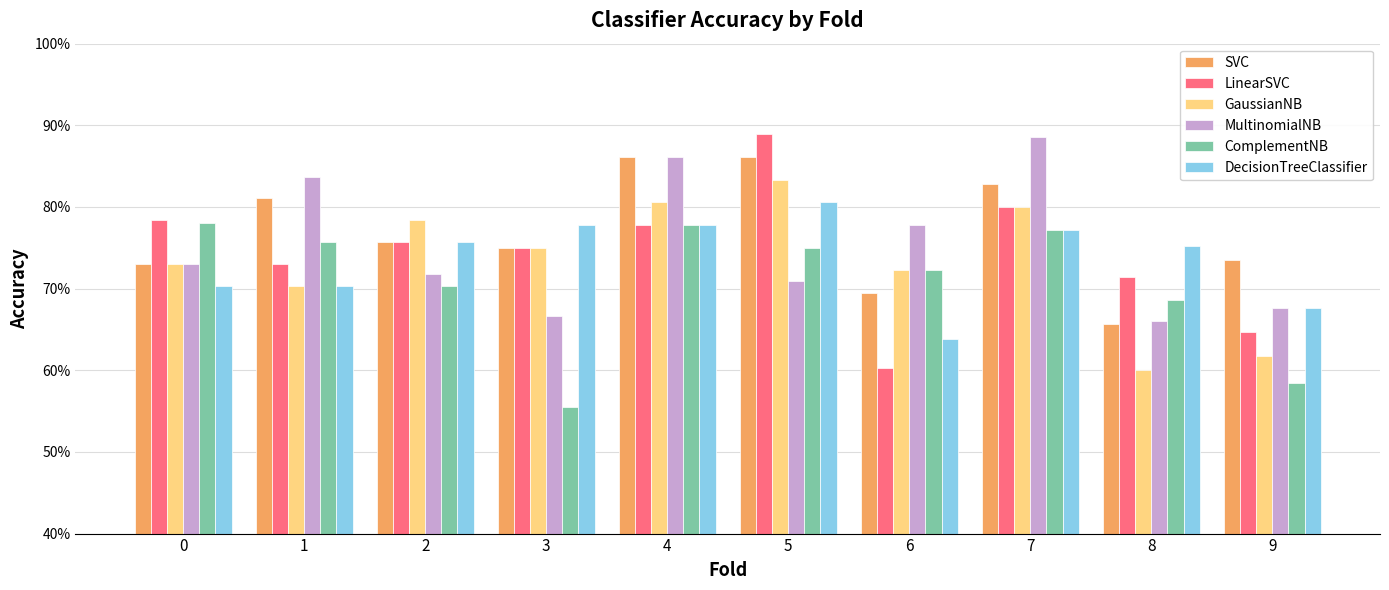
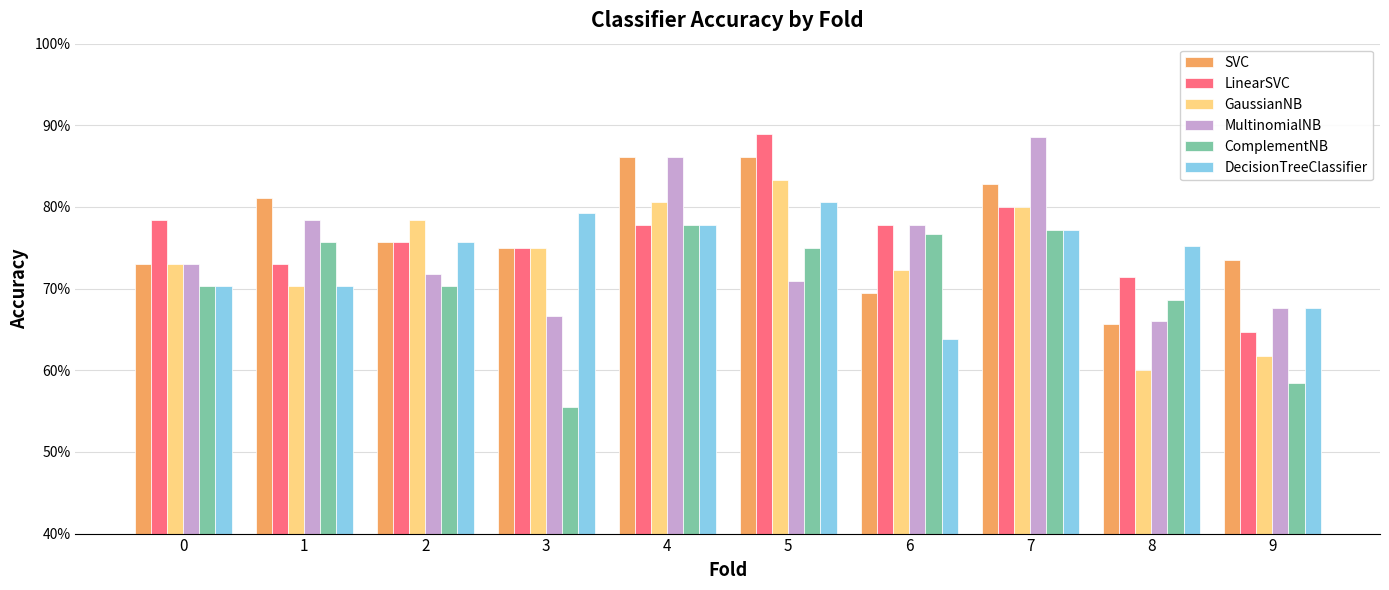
  {
    "LinearSVC": {
      "0": "78%",
      "1": "73%",
      "2": "76%",
      "3": "75%",
      "4": "78%",
      "5": "89%",
-     "6": "60%",
+     "6": "78%",
      "7": "80%",
      "8": "71%",
      "9": "65%"
    },
    "MultinomialNB": {
      "0": "73%",
-     "1": "84%",
+     "1": "78%",
      "2": "72%",
      "3": "67%",
      "4": "86%",
      "5": "71%",
      "6": "78%",
      "7": "89%",
      "8": "66%",
      "9": "68%"
    },
    "ComplementNB": {
-     "0": "78%",
+     "0": "70%",
      "1": "76%",
      "2": "70%",
      "3": "56%",
      "4": "78%",
      "5": "75%",
-     "6": "72%",
+     "6": "77%",
      "7": "77%",
      "8": "69%",
      "9": "58%"
    },
    "DecisionTreeClassifier": {
      "0": "70%",
      "1": "70%",
      "2": "76%",
-     "3": "78%",
+     "3": "79%",
      "4": "78%",
      "5": "81%",
      "6": "64%",
      "7": "77%",
      "8": "75%",
      "9": "68%"
    }
  }
